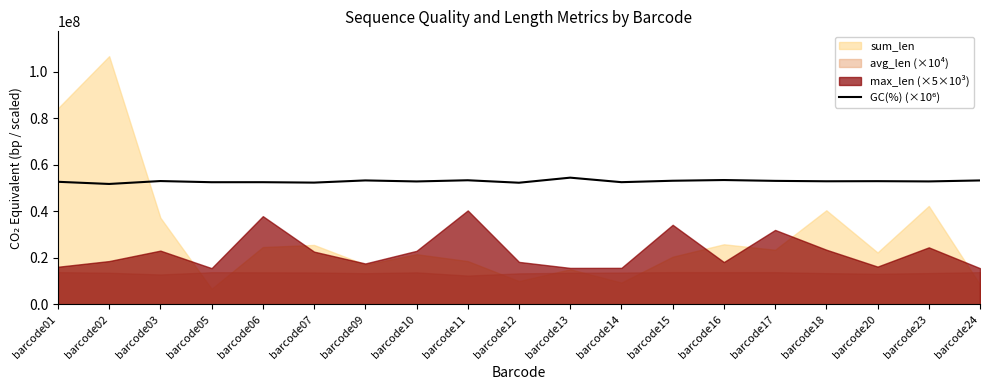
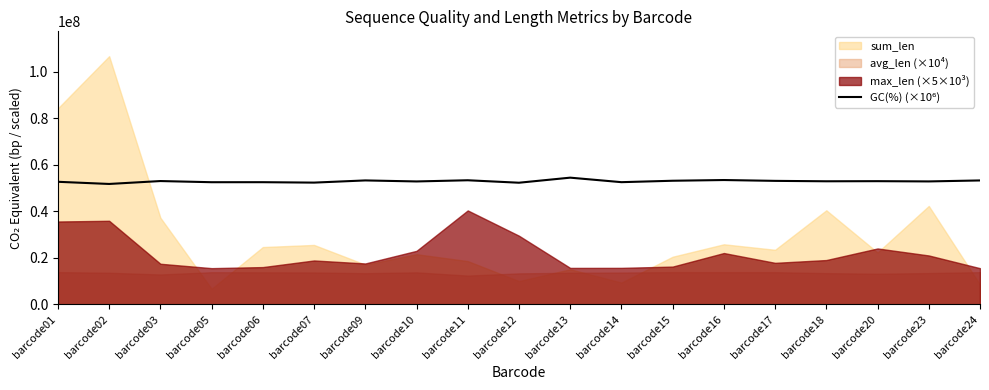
  {
    "GC(%) (×10⁶)": {
      "barcode01": 53000000,
      "barcode02": 52000000,
      "barcode03": 53000000,
      "barcode05": 53000000,
      "barcode06": 53000000,
      "barcode07": 52000000,
      "barcode09": 53000000,
      "barcode10": 53000000,
      "barcode11": 53000000,
      "barcode12": 52000000,
      "barcode13": 55000000,
      "barcode14": 53000000,
      "barcode15": 53000000,
      "barcode16": 54000000,
      "barcode17": 53000000,
      "barcode18": 53000000,
      "barcode20": 53000000,
      "barcode23": 53000000,
      "barcode24": 53000000
    },
    "max_len (×5×10³)": {
-     "barcode01": 16000000,
-     "barcode02": 19000000,
-     "barcode03": 23000000,
+     "barcode01": 36000000,
+     "barcode02": 36000000,
+     "barcode03": 17000000,
      "barcode05": 16000000,
-     "barcode06": 38000000,
-     "barcode07": 23000000,
+     "barcode06": 16000000,
+     "barcode07": 19000000,
      "barcode10": 23000000,
      "barcode11": 40000000,
-     "barcode12": 18000000,
+     "barcode12": 30000000,
      "barcode14": 16000000,
-     "barcode15": 34000000,
-     "barcode16": 18000000,
-     "barcode17": 32000000,
-     "barcode18": 24000000,
-     "barcode20": 16000000,
-     "barcode23": 25000000,
+     "barcode15": 16000000,
+     "barcode16": 22000000,
+     "barcode17": 18000000,
+     "barcode18": 19000000,
+     "barcode20": 24000000,
+     "barcode23": 21000000,
      "barcode24": 16000000
    }
  }
